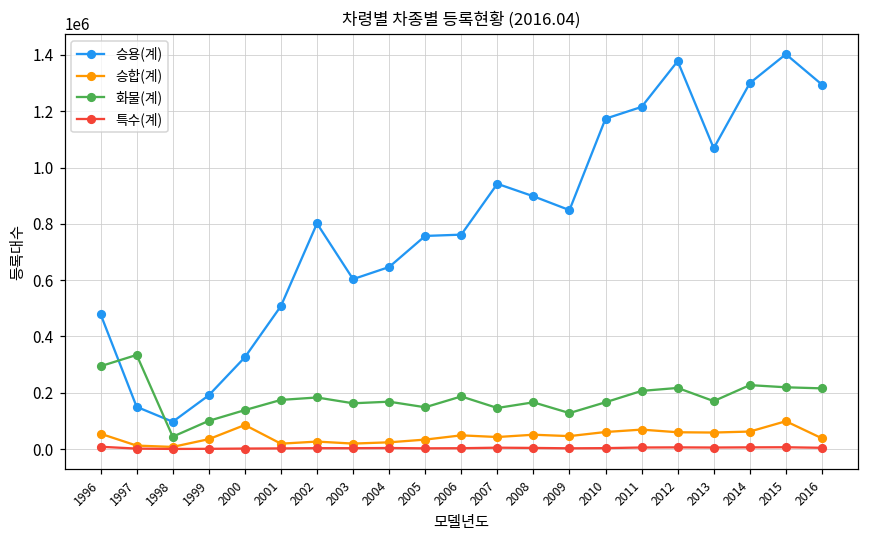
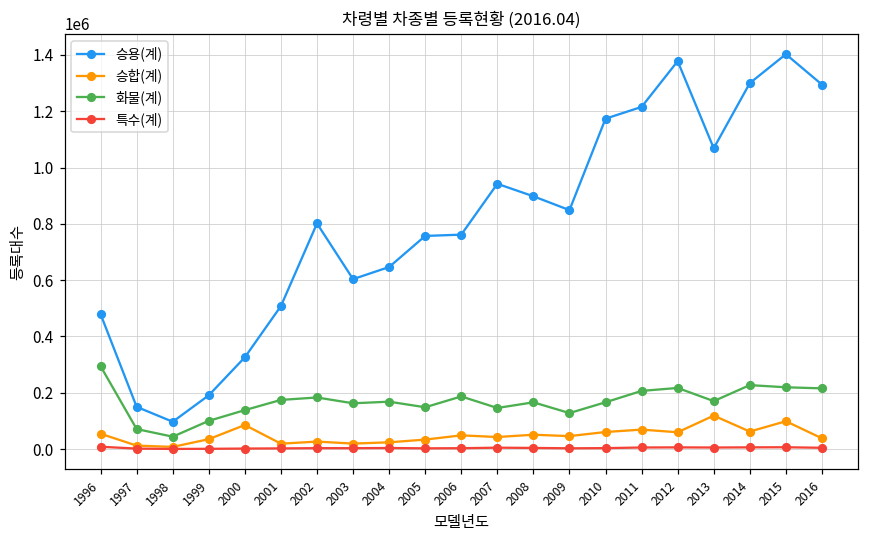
  {
    "승용(계)": {
      "1996": 480000,
      "1997": 150000,
      "1998": 100000,
      "1999": 190000,
      "2000": 330000,
      "2001": 510000,
      "2002": 800000,
      "2003": 600000,
      "2004": 650000,
      "2005": 760000,
      "2006": 760000,
      "2007": 940000,
      "2008": 900000,
      "2009": 850000,
      "2010": 1170000,
      "2011": 1220000,
      "2012": 1380000,
      "2013": 1070000,
      "2014": 1300000,
      "2015": 1400000,
      "2016": 1290000
    },
    "승합(계)": {
      "1996": 50000,
      "1997": 10000,
      "1999": 40000,
      "2000": 90000,
      "2001": 20000,
      "2002": 30000,
      "2003": 20000,
      "2004": 20000,
      "2005": 30000,
      "2006": 50000,
      "2007": 40000,
      "2008": 50000,
      "2009": 50000,
      "2010": 60000,
      "2011": 70000,
      "2012": 60000,
-     "2013": 60000,
+     "2013": 120000,
      "2014": 60000,
      "2015": 100000,
      "2016": 40000
    },
    "화물(계)": {
      "1996": 290000,
-     "1997": 330000,
+     "1997": 70000,
      "1998": 40000,
      "1999": 100000,
      "2000": 140000,
      "2001": 170000,
      "2002": 180000,
      "2003": 160000,
      "2004": 170000,
      "2005": 150000,
      "2006": 190000,
      "2007": 150000,
      "2008": 170000,
      "2009": 130000,
      "2010": 170000,
      "2011": 210000,
      "2012": 220000,
      "2013": 170000,
      "2014": 230000,
      "2015": 220000,
      "2016": 220000
    },
    "특수(계)": {
      "1996": 10000,
      "1997": 0,
      "1999": 0,
      "2000": 0,
      "2001": 0,
      "2002": 0,
      "2003": 0,
      "2004": 0,
      "2005": 0,
      "2006": 0,
      "2007": 0,
      "2008": 0,
      "2009": 0,
      "2010": 0,
      "2011": 10000,
      "2012": 10000,
      "2013": 10000,
      "2014": 10000,
      "2015": 10000,
      "2016": 0
    }
  }
